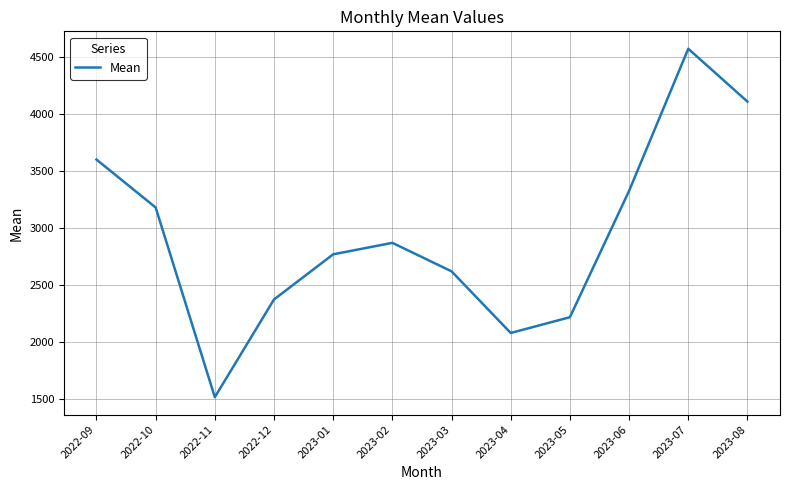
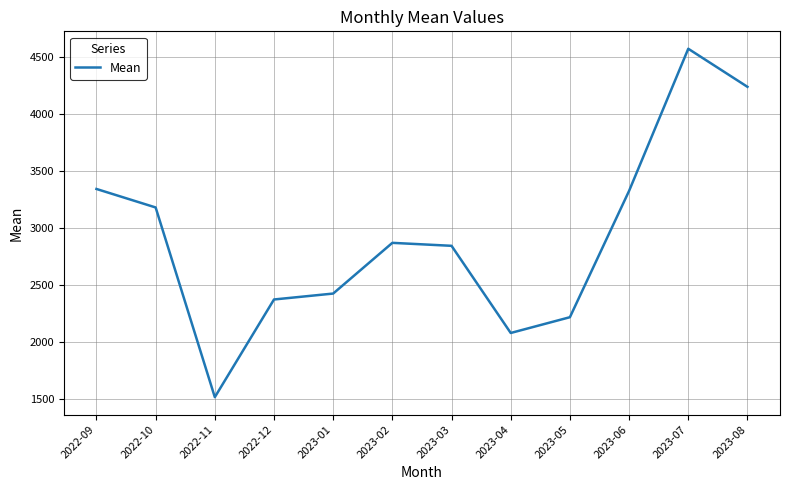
  {
-   "2022-09": 3600,
+   "2022-09": 3350,
    "2022-10": 3180,
    "2022-11": 1520,
    "2022-12": 2380,
-   "2023-01": 2770,
+   "2023-01": 2430,
    "2023-02": 2870,
-   "2023-03": 2620,
+   "2023-03": 2850,
    "2023-04": 2080,
    "2023-05": 2220,
    "2023-06": 3330,
    "2023-07": 4570,
-   "2023-08": 4110
+   "2023-08": 4240
  }
